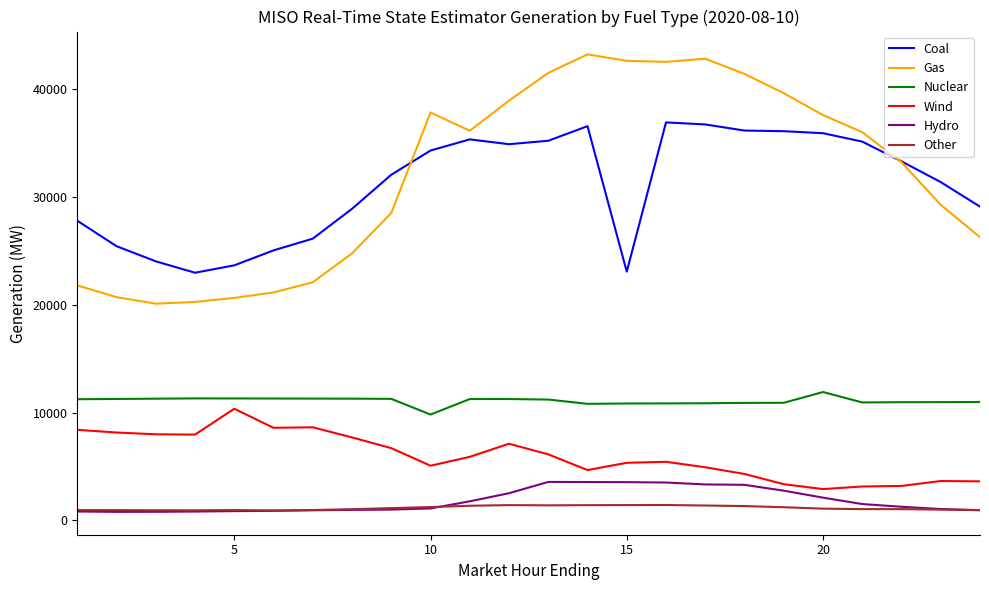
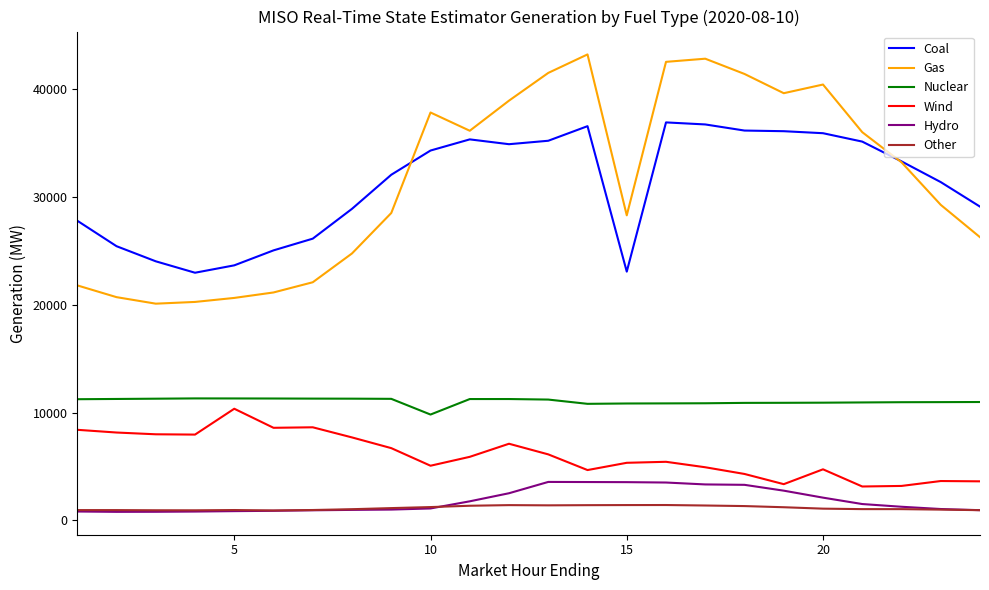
  {
    "Coal": {
      "5": 23600,
      "10": 34300,
      "15": 23100,
      "20": 35900
    },
    "Gas": {
      "5": 20600,
      "10": 37800,
-     "15": 42600,
-     "20": 37600
+     "15": 28300,
+     "20": 40400
    },
    "Nuclear": {
      "5": 11300,
      "10": 9800,
      "15": 10800,
-     "20": 11900
+     "20": 10900
    },
    "Wind": {
      "5": 10400,
      "10": 5100,
      "15": 5300,
-     "20": 2900
+     "20": 4700
    },
    "Hydro": {
      "15": 3500,
      "20": 2100
    },
    "Other": {
      "15": 1400,
      "20": 1100
    }
  }
